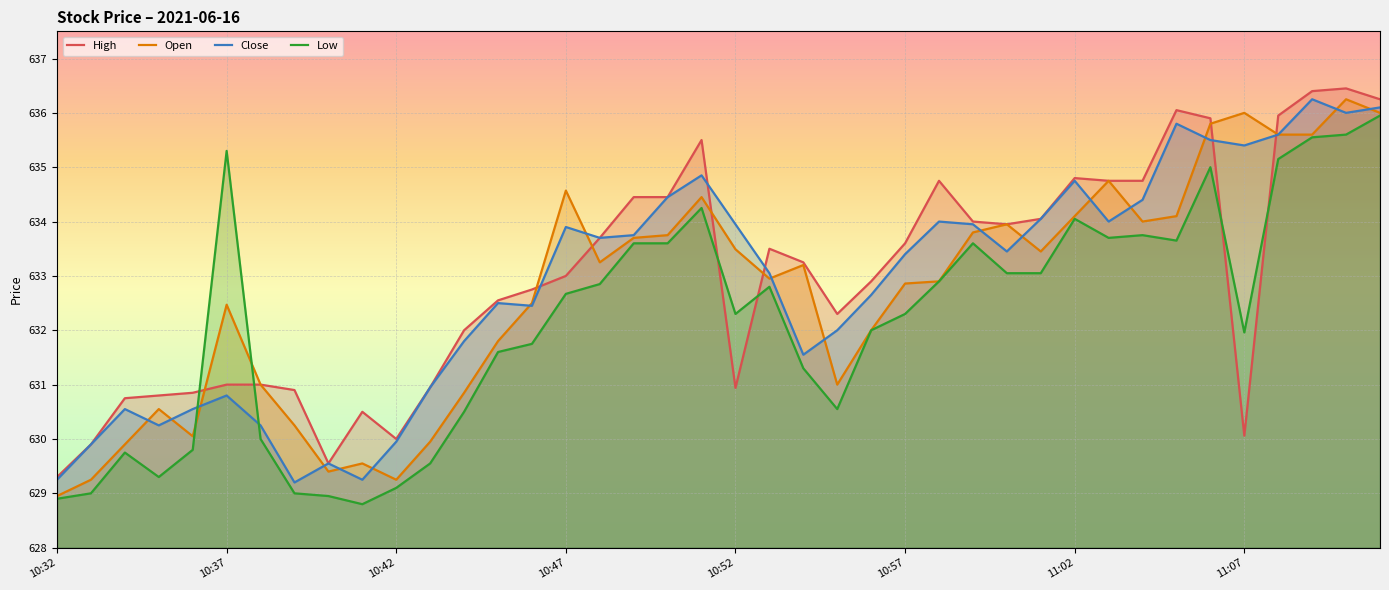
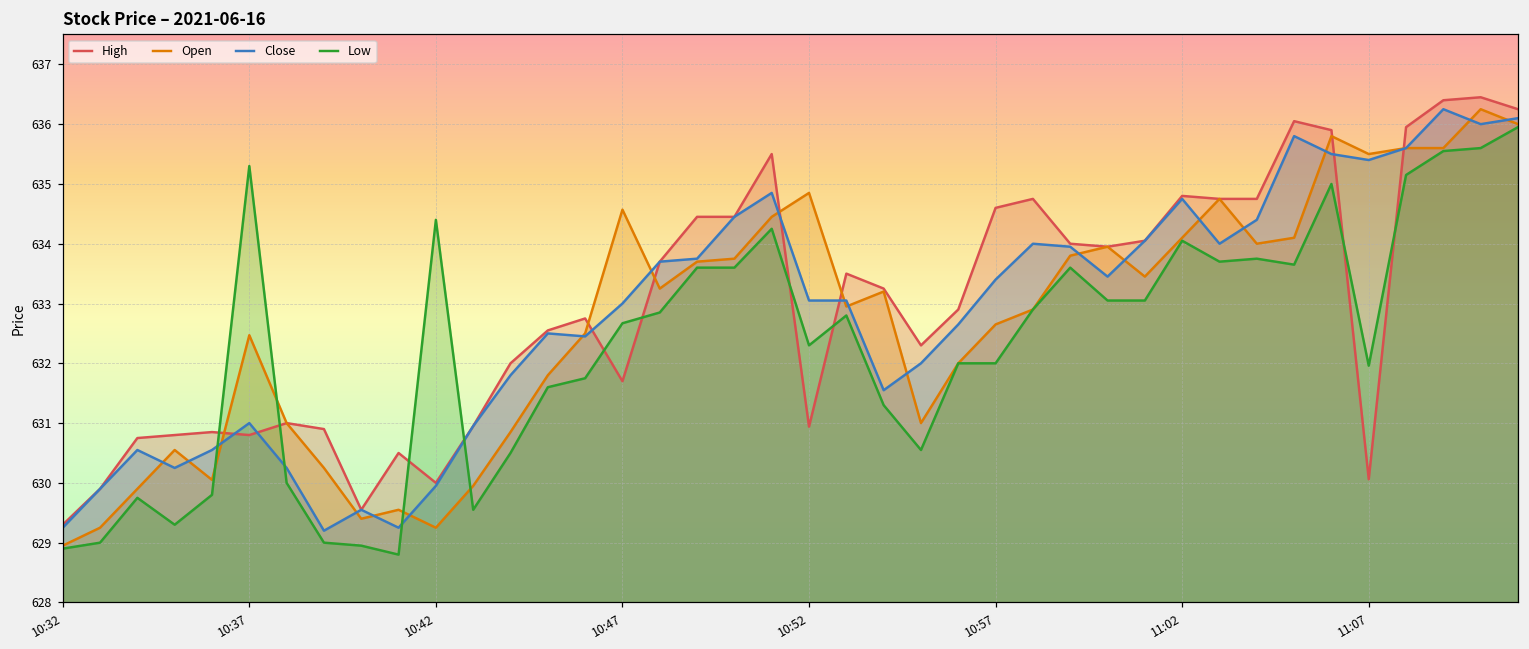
  {
    "High": {
      "10:32": 629.3,
-     "10:37": 631.0,
+     "10:37": 630.8,
      "10:42": 630.0,
-     "10:47": 633.0,
+     "10:47": 631.7,
      "10:52": 630.9,
-     "10:57": 633.6,
+     "10:57": 634.6,
      "11:02": 634.8,
      "11:07": 630.1
    },
    "Open": {
      "10:32": 629.0,
      "10:37": 632.5,
      "10:42": 629.3,
      "10:47": 634.6,
-     "10:52": 633.5,
-     "10:57": 632.9,
+     "10:52": 634.9,
+     "10:57": 632.7,
      "11:02": 634.1,
-     "11:07": 636.0
+     "11:07": 635.5
    },
    "Close": {
      "10:32": 629.3,
-     "10:37": 630.8,
+     "10:37": 631.0,
      "10:42": 630.0,
-     "10:47": 633.9,
-     "10:52": 634.0,
+     "10:47": 633.0,
+     "10:52": 633.1,
      "10:57": 633.4,
      "11:02": 634.8,
      "11:07": 635.4
    },
    "Low": {
      "10:32": 628.9,
      "10:37": 635.3,
-     "10:42": 629.1,
+     "10:42": 634.4,
      "10:47": 632.7,
      "10:52": 632.3,
-     "10:57": 632.3,
+     "10:57": 632.0,
      "11:02": 634.1,
      "11:07": 632.0
    }
  }
